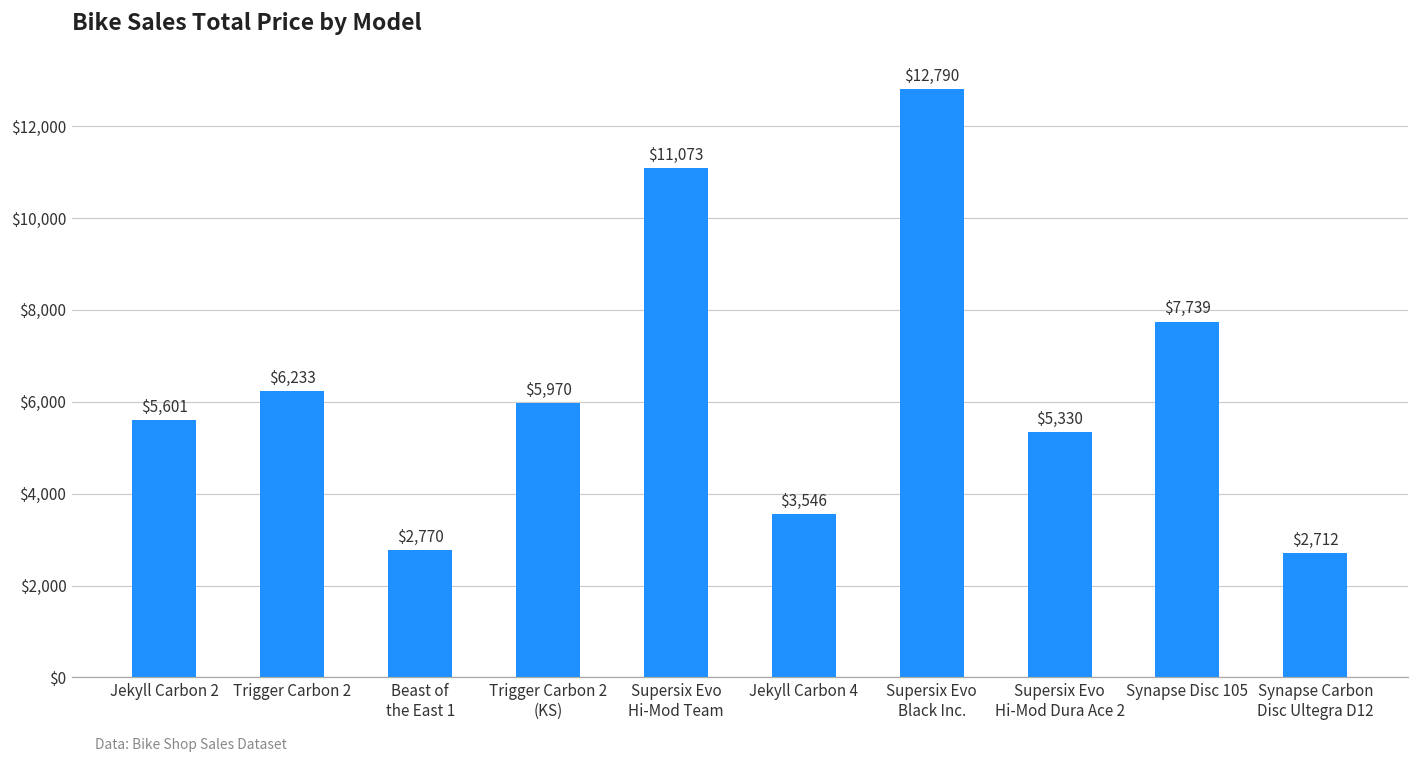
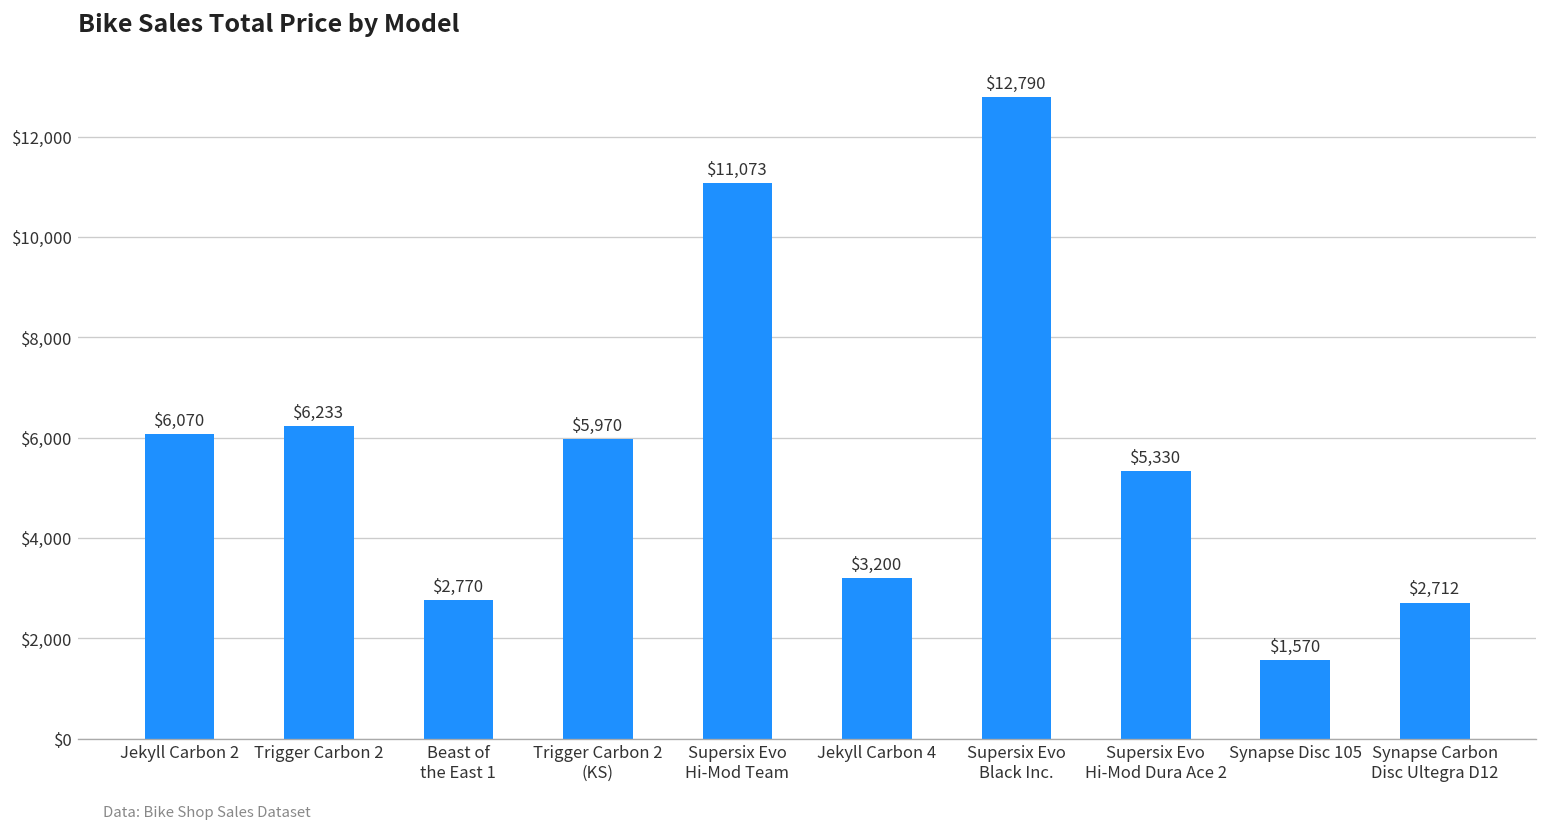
  {
-   "Jekyll Carbon 2": "$5,601",
+   "Jekyll Carbon 2": "$6,070",
    "Trigger Carbon 2": "$6,233",
    "Beast of the East 1": "$2,770",
    "Trigger Carbon 2 (KS)": "$5,970",
    "Supersix Evo Hi-Mod Team": "$11,073",
-   "Jekyll Carbon 4": "$3,546",
+   "Jekyll Carbon 4": "$3,200",
    "Supersix Evo Black Inc.": "$12,790",
    "Supersix Evo Hi-Mod Dura Ace 2": "$5,330",
-   "Synapse Disc 105": "$7,739",
+   "Synapse Disc 105": "$1,570",
    "Synapse Carbon Disc Ultegra D12": "$2,712"
  }
